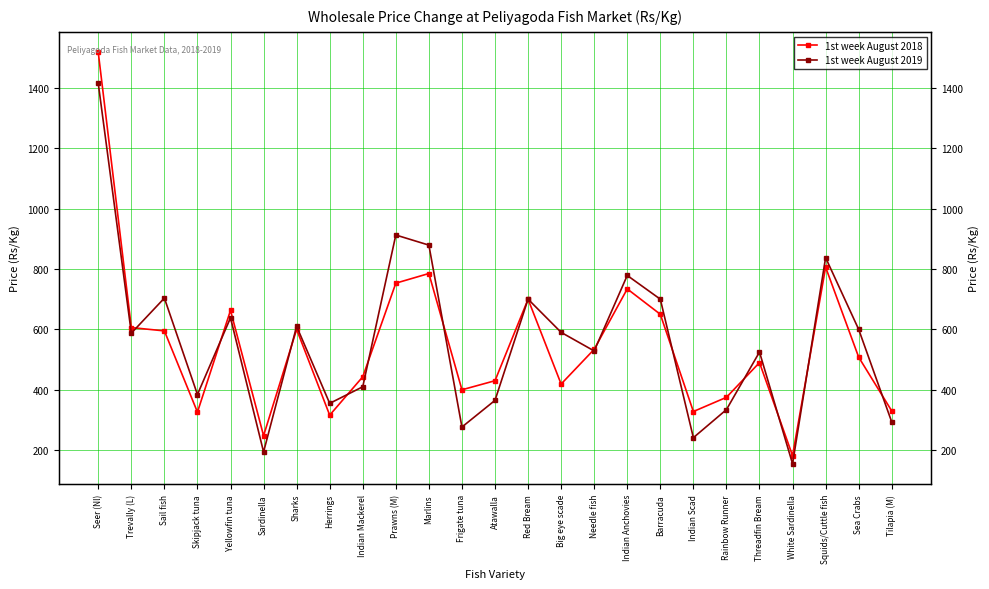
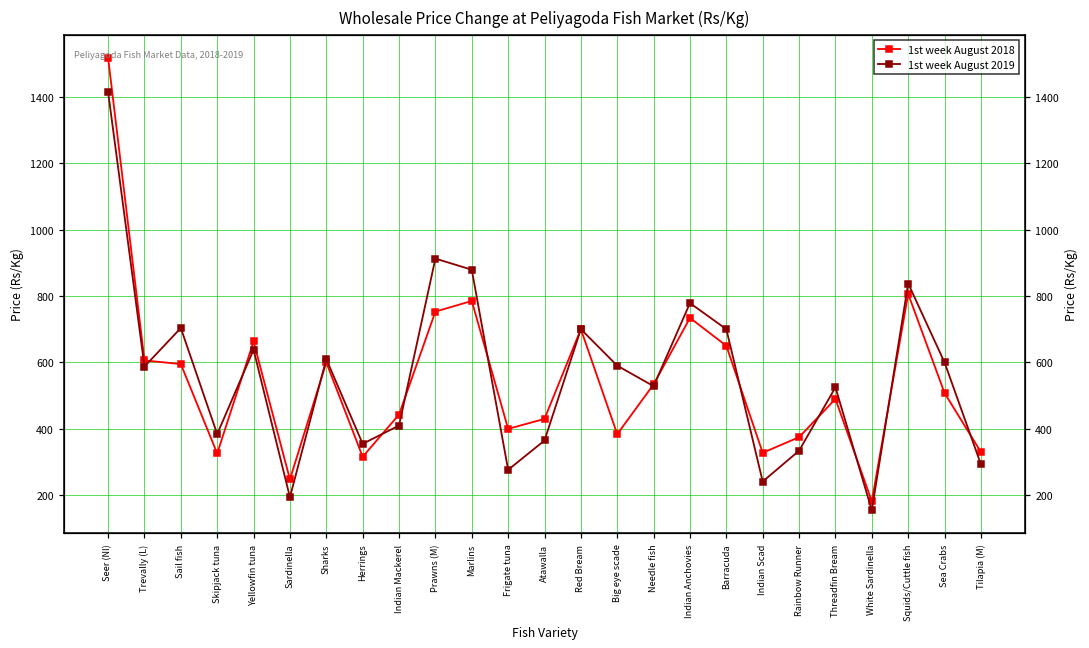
  {
    "1st week August 2018": {
      "Trevally (L)": 610,
      "Sail fish": 600,
      "Skipjack tuna": 330,
      "Yellowfin tuna": 660,
      "Sardinella": 250,
      "Sharks": 600,
      "Herrings": 320,
      "Indian Mackerel": 440,
      "Prawns (M)": 750,
      "Marlins": 790,
      "Frigate tuna": 400,
      "Atawalla": 430,
-     "Big eye scade": 420,
+     "Big eye scade": 380,
      "Indian Anchovies": 730,
      "Barracuda": 650,
      "Indian Scad": 330,
      "Rainbow Runner": 380,
      "Threadfin Bream": 490,
      "White Sardinella": 180,
      "Squids/Cuttle fish": 810,
      "Sea Crabs": 510,
      "Tilapia (M)": 330
    },
    "1st week August 2019": {
      "Seer (Nl)": 1410,
      "Trevally (L)": 590,
      "Sail fish": 700,
      "Skipjack tuna": 380,
      "Yellowfin tuna": 640,
      "Sardinella": 190,
      "Sharks": 610,
      "Herrings": 360,
      "Indian Mackerel": 410,
      "Prawns (M)": 910,
      "Marlins": 880,
      "Frigate tuna": 280,
      "Atawalla": 370,
      "Big eye scade": 590,
      "Indian Anchovies": 780,
      "Barracuda": 700,
      "Indian Scad": 240,
      "Rainbow Runner": 330,
      "Threadfin Bream": 530,
      "White Sardinella": 160,
      "Squids/Cuttle fish": 840,
      "Sea Crabs": 600,
      "Tilapia (M)": 290
    }
  }
